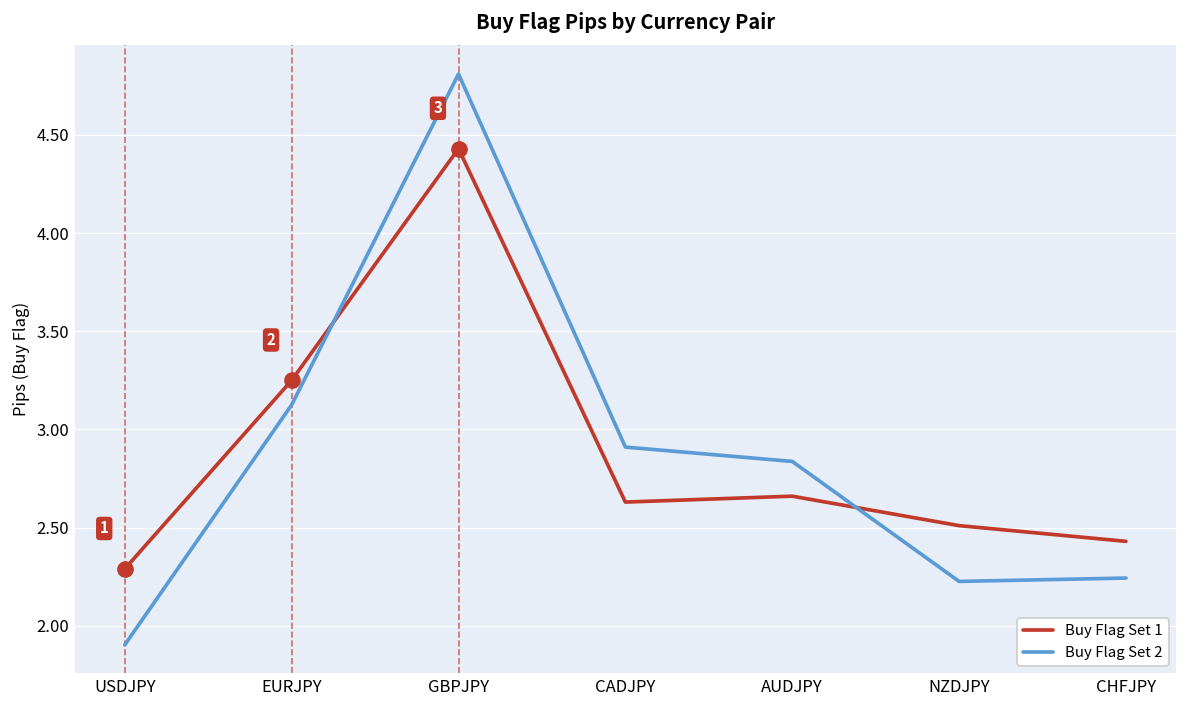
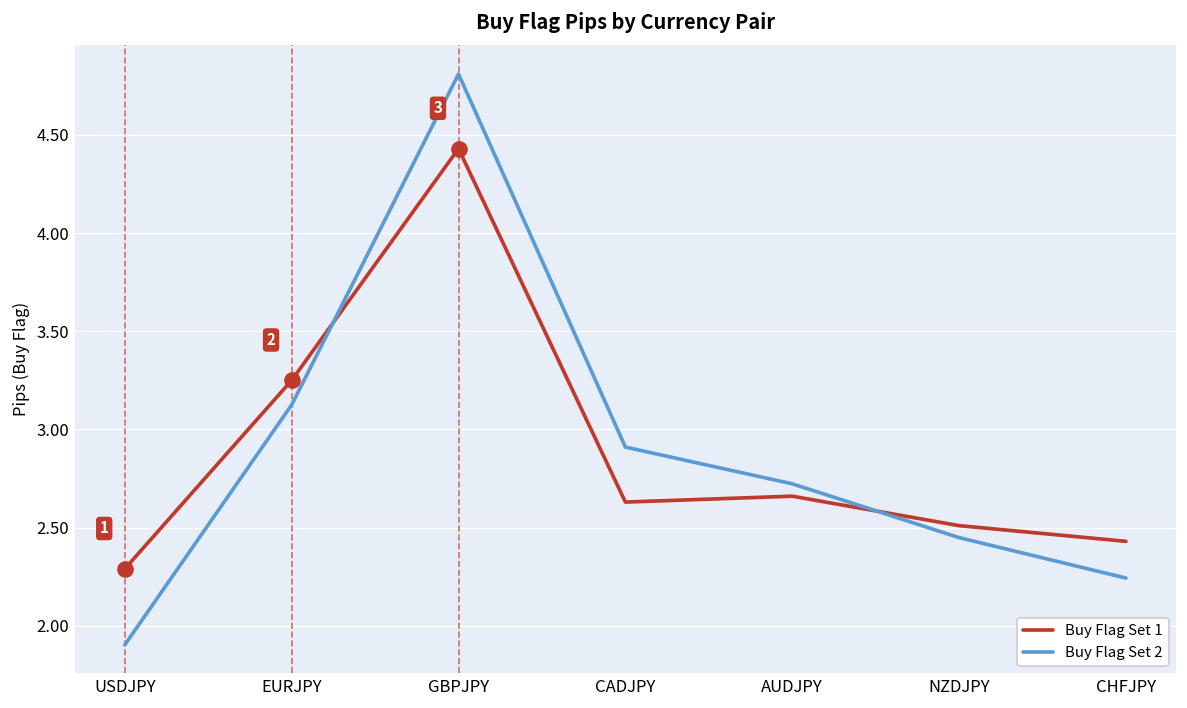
  {
    "Buy Flag Set 2": {
      "USDJPY": 1.90,
      "EURJPY": 3.13,
      "GBPJPY": 4.81,
      "CADJPY": 2.91,
-     "AUDJPY": 2.84,
-     "NZDJPY": 2.23,
+     "AUDJPY": 2.72,
+     "NZDJPY": 2.45,
      "CHFJPY": 2.24
    }
  }
